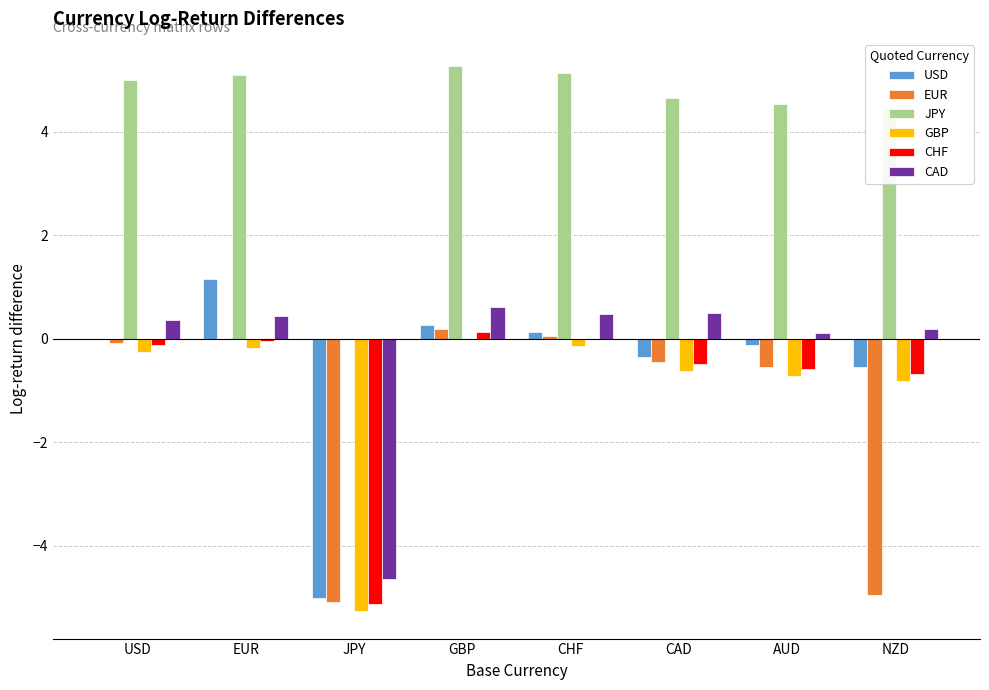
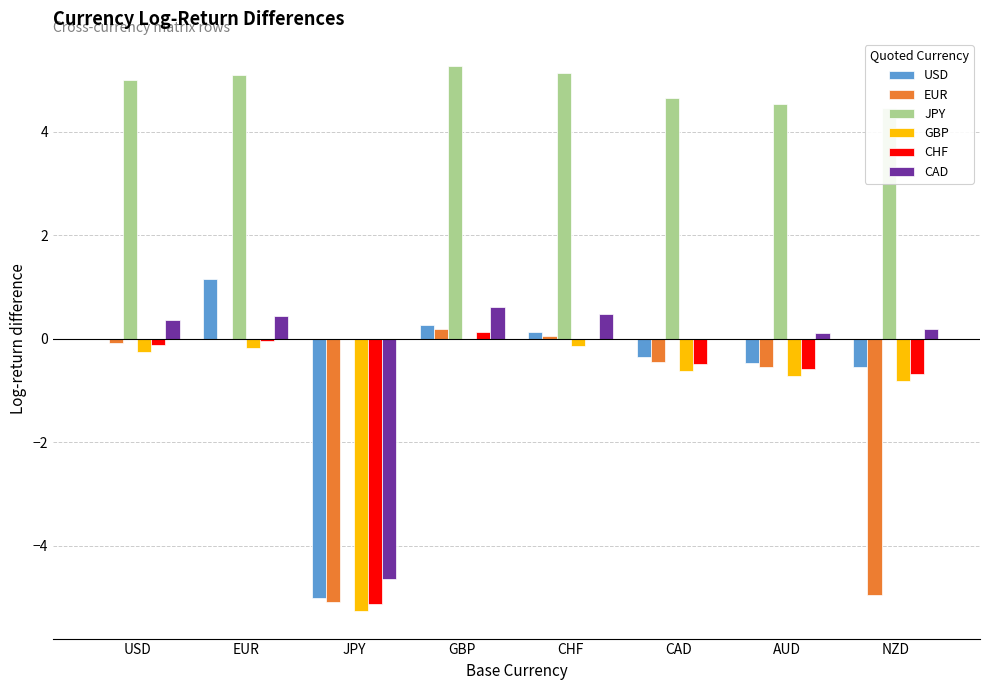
  {
    "USD": {
      "USD": 0.0,
      "EUR": 1.2,
      "JPY": -5.0,
      "GBP": 0.3,
      "CHF": 0.1,
      "CAD": -0.4,
-     "AUD": -0.1,
+     "AUD": -0.5,
      "NZD": -0.6
    },
    "EUR": {
      "USD": -0.1,
      "EUR": 0.0,
      "JPY": -5.1,
      "GBP": 0.2,
      "CAD": -0.4,
      "AUD": -0.5,
      "NZD": -4.9
    },
    "JPY": {
      "USD": 5.0,
      "EUR": 5.1,
      "JPY": 0.0,
      "GBP": 5.3,
      "CHF": 5.1,
      "CAD": 4.6,
      "AUD": 4.5
    },
    "GBP": {
      "USD": -0.3,
      "EUR": -0.2,
      "JPY": -5.3,
      "GBP": 0.0,
      "CHF": -0.1,
      "CAD": -0.6,
      "AUD": -0.7,
      "NZD": -0.8
    },
    "CHF": {
      "USD": -0.1,
      "JPY": -5.1,
      "GBP": 0.1,
      "CHF": 0.0,
      "CAD": -0.5,
      "AUD": -0.6,
      "NZD": -0.7
    },
    "CAD": {
      "USD": 0.4,
      "EUR": 0.4,
      "JPY": -4.6,
      "GBP": 0.6,
      "CHF": 0.5,
-     "CAD": 0.5,
+     "CAD": 0.0,
      "AUD": 0.1,
      "NZD": 0.2
    }
  }
